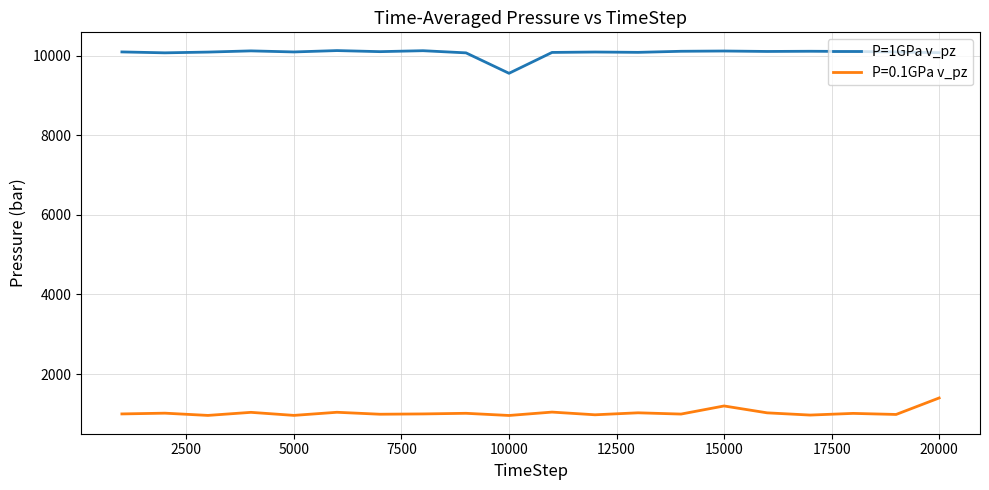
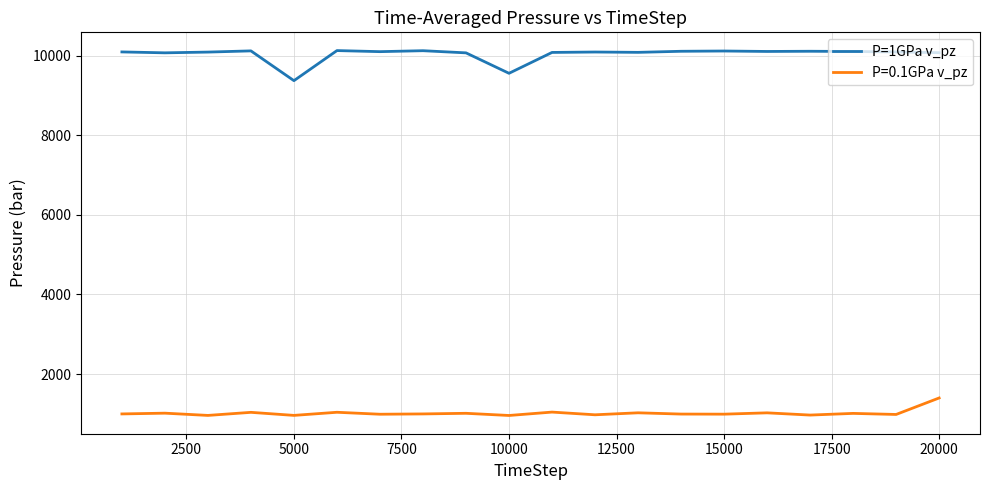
  {
    "P=1GPa v_pz": {
-     "5000": 10100,
+     "5000": 9400,
      "10000": 9600,
      "15000": 10100
    },
    "P=0.1GPa v_pz": {
      "5000": 1000,
      "10000": 1000,
-     "15000": 1200,
+     "15000": 1000,
      "20000": 1400
    }
  }
